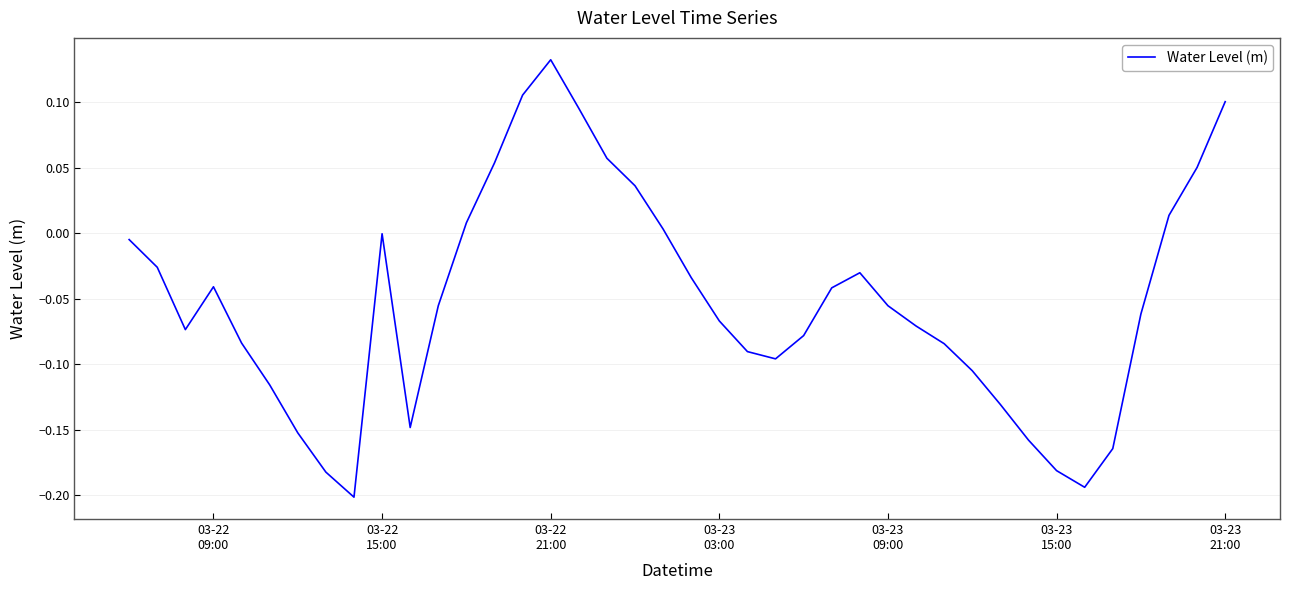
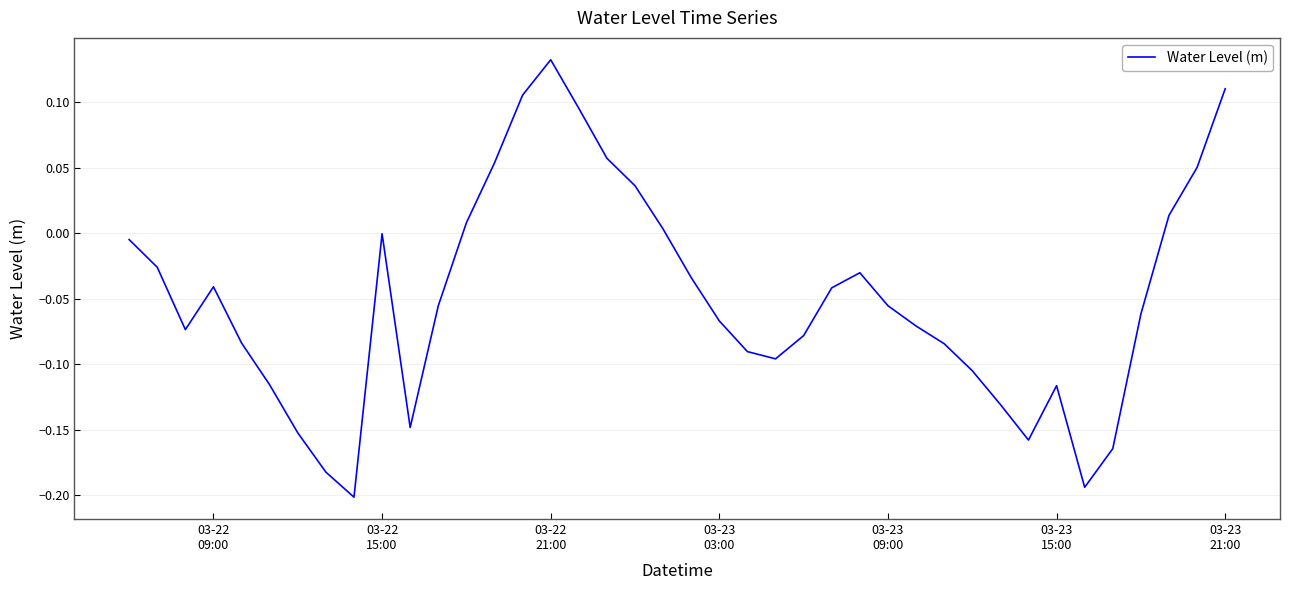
  {
    "03-22 09:00": -0.041,
    "03-22 15:00": 0.000,
    "03-22 21:00": 0.132,
    "03-23 03:00": -0.067,
    "03-23 09:00": -0.055,
-   "03-23 15:00": -0.181,
-   "03-23 21:00": 0.100
+   "03-23 15:00": -0.116,
+   "03-23 21:00": 0.110
  }
